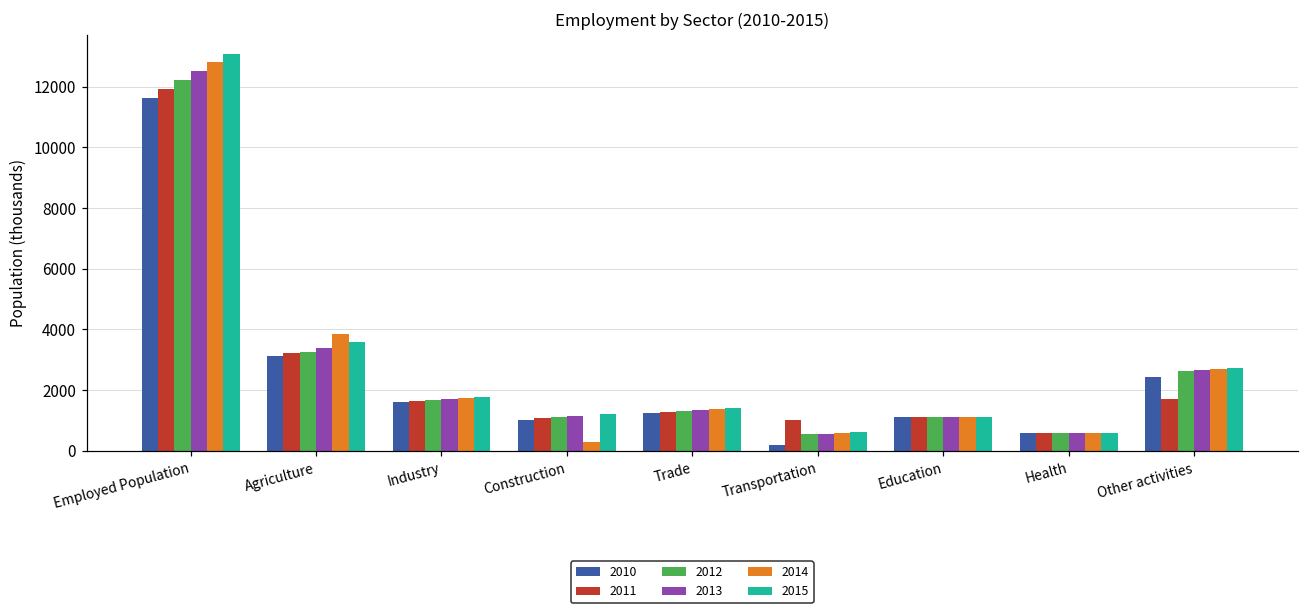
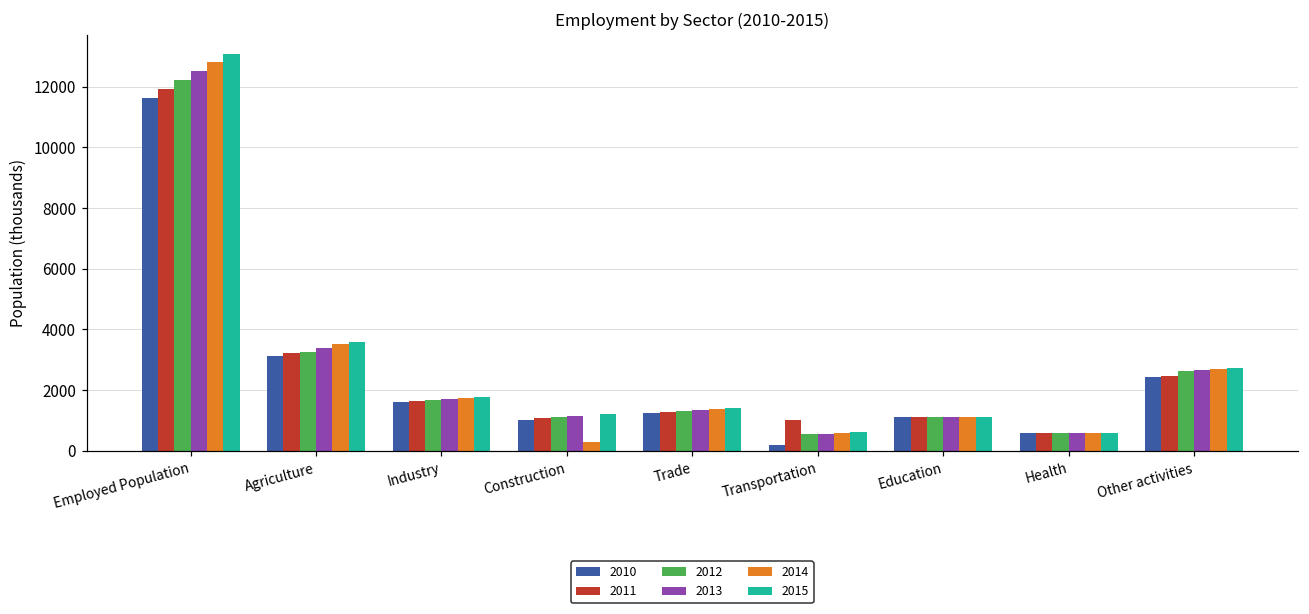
  {
    "2010": {
      "Employed Population": 11600,
      "Agriculture": 3100,
      "Industry": 1600,
      "Construction": 1000,
      "Trade": 1200,
      "Transportation": 200,
      "Education": 1100,
      "Health": 600,
      "Other activities": 2400
    },
    "2011": {
      "Employed Population": 11900,
      "Agriculture": 3200,
      "Industry": 1600,
      "Construction": 1100,
      "Trade": 1300,
      "Transportation": 1000,
      "Education": 1100,
      "Health": 600,
-     "Other activities": 1700
+     "Other activities": 2500
    },
    "2012": {
      "Employed Population": 12200,
      "Agriculture": 3300,
      "Industry": 1700,
      "Construction": 1100,
      "Trade": 1300,
      "Transportation": 500,
      "Education": 1100,
      "Health": 600,
      "Other activities": 2600
    },
    "2013": {
      "Employed Population": 12500,
      "Agriculture": 3400,
      "Industry": 1700,
      "Construction": 1100,
      "Trade": 1300,
      "Transportation": 600,
      "Education": 1100,
      "Health": 600,
      "Other activities": 2700
    },
    "2014": {
      "Employed Population": 12800,
-     "Agriculture": 3800,
+     "Agriculture": 3500,
      "Industry": 1700,
      "Construction": 300,
      "Trade": 1400,
      "Transportation": 600,
      "Education": 1100,
      "Health": 600,
      "Other activities": 2700
    },
    "2015": {
      "Employed Population": 13100,
      "Agriculture": 3600,
      "Industry": 1800,
      "Construction": 1200,
      "Trade": 1400,
      "Transportation": 600,
      "Education": 1100,
      "Health": 600,
      "Other activities": 2700
    }
  }
